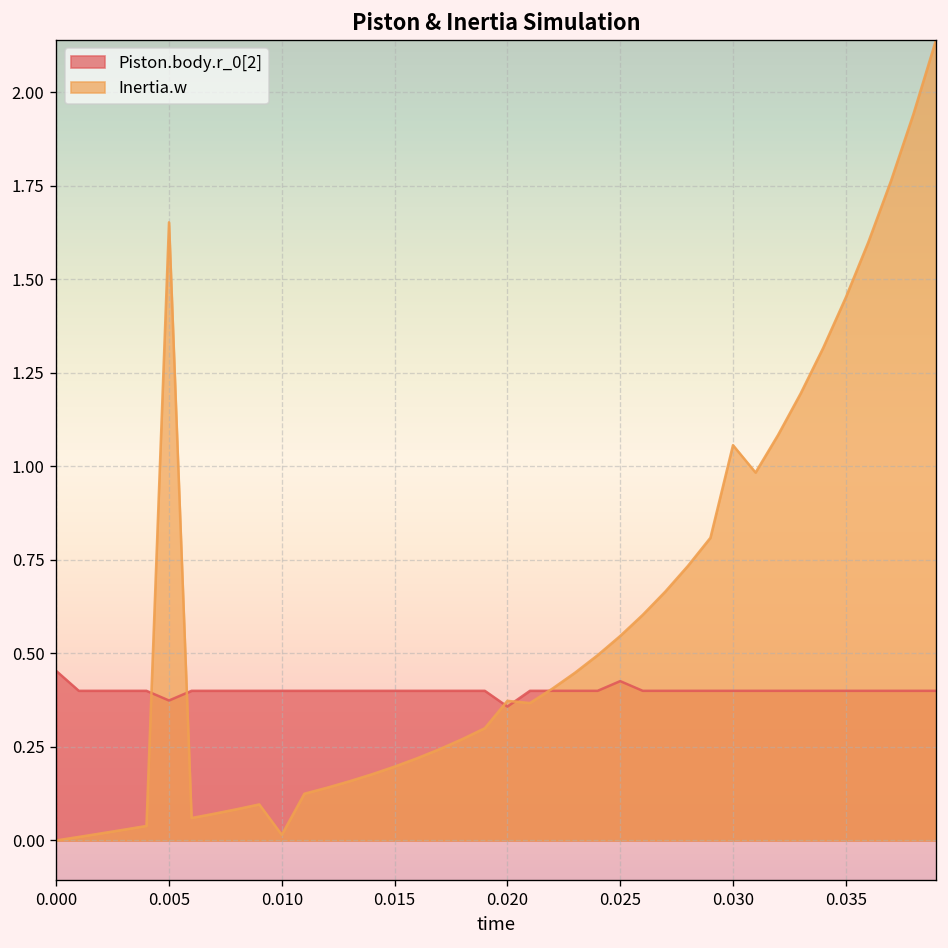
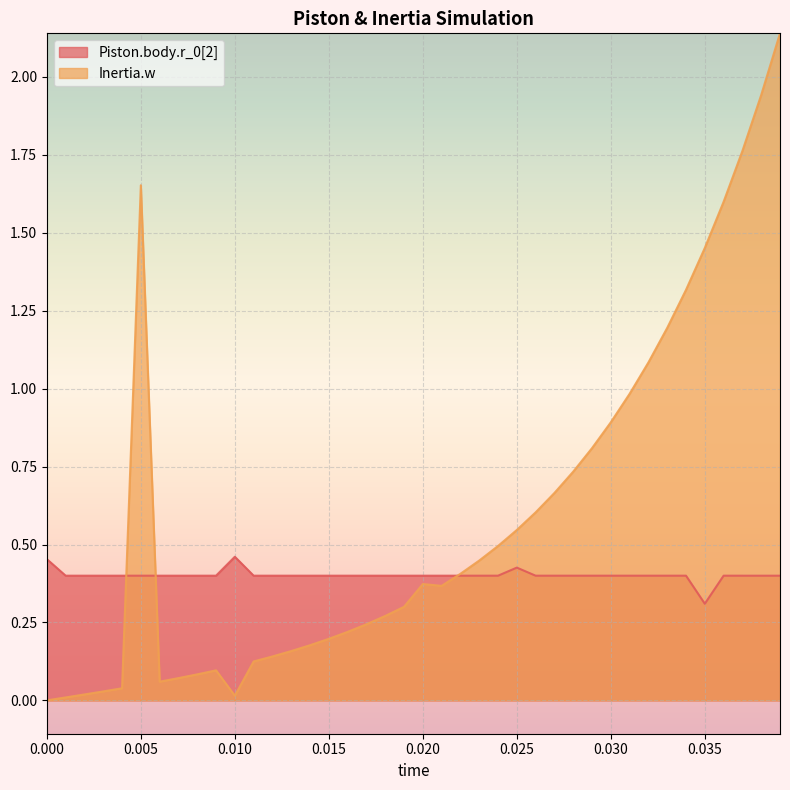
  {
    "Piston.body.r_0[2]": {
      "0.000": 0.45,
-     "0.005": 0.37,
-     "0.010": 0.40,
+     "0.005": 0.40,
+     "0.010": 0.46,
      "0.015": 0.40,
-     "0.020": 0.36,
+     "0.020": 0.40,
      "0.025": 0.43,
      "0.030": 0.40,
-     "0.035": 0.40
+     "0.035": 0.31
    },
    "Inertia.w": {
      "0.000": 0.00,
      "0.005": 1.65,
      "0.010": 0.01,
      "0.015": 0.20,
      "0.020": 0.37,
      "0.025": 0.55,
-     "0.030": 1.06,
+     "0.030": 0.89,
      "0.035": 1.45
    }
  }
